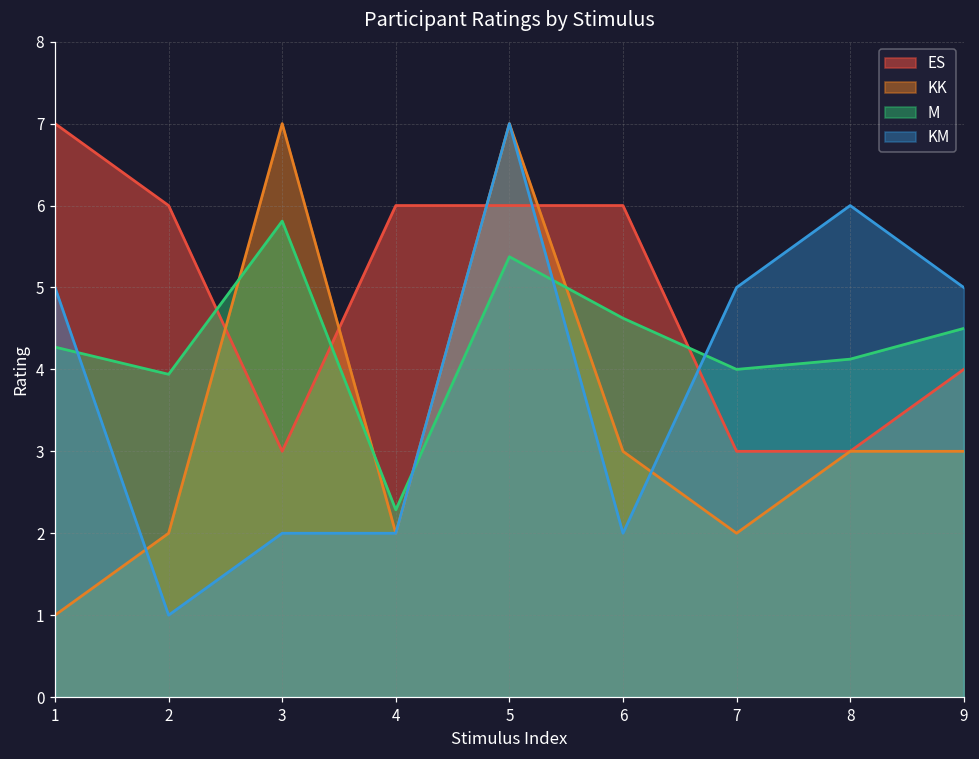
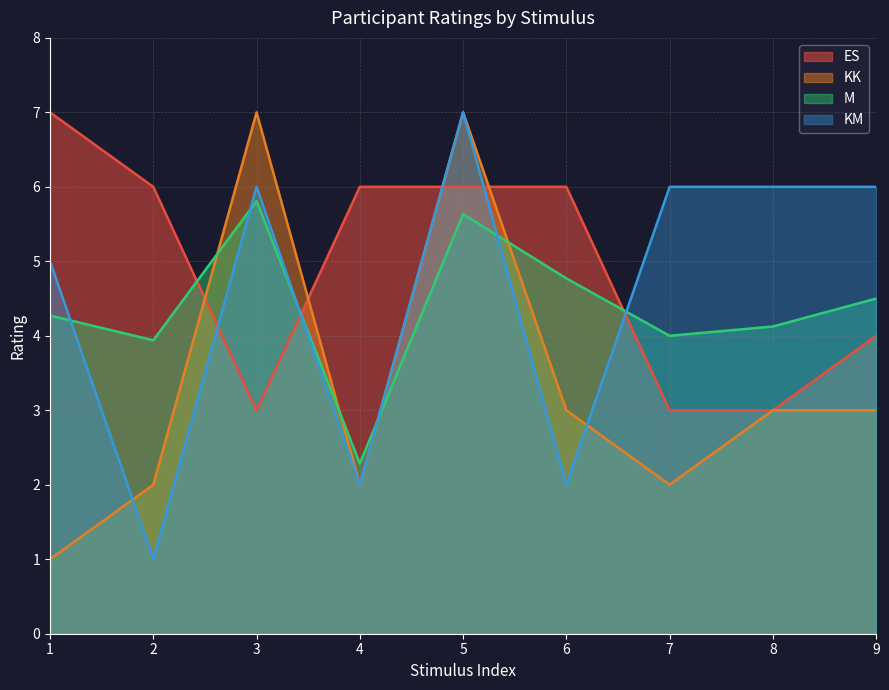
  {
    "M": {
      "1": 4.3,
      "2": 3.9,
      "3": 5.8,
      "4": 2.3,
-     "5": 5.4,
-     "6": 4.6,
+     "5": 5.6,
+     "6": 4.8,
      "7": 4.0,
      "8": 4.1,
      "9": 4.5
    },
    "KM": {
      "1": 5,
      "2": 1,
-     "3": 2,
+     "3": 6,
      "6": 2,
-     "7": 5,
+     "7": 6,
      "8": 6,
-     "9": 5
+     "9": 6
    }
  }
